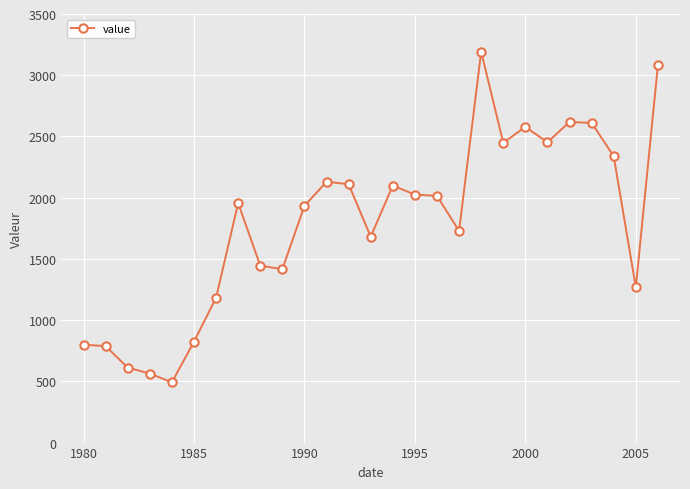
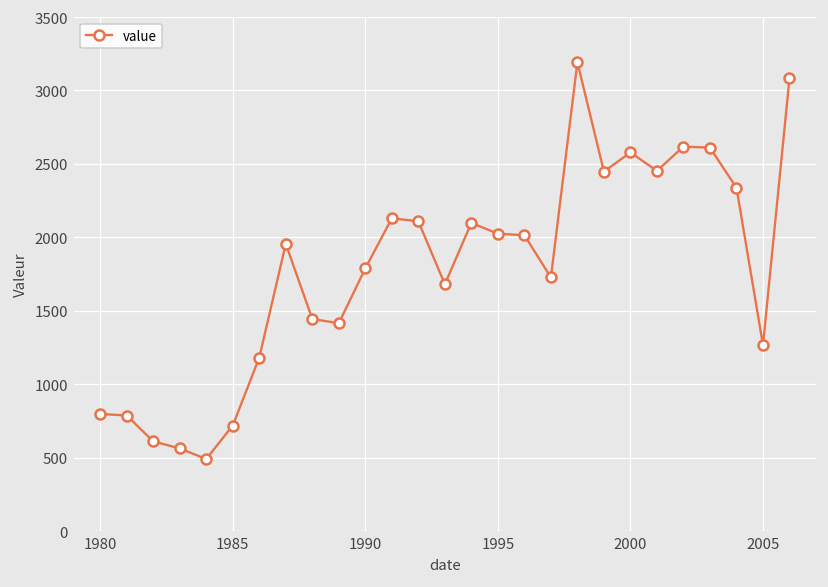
  {
    "1980": 800,
-   "1985": 820,
-   "1990": 1930,
+   "1985": 720,
+   "1990": 1790,
    "1995": 2030,
    "2000": 2580,
    "2005": 1270
  }
